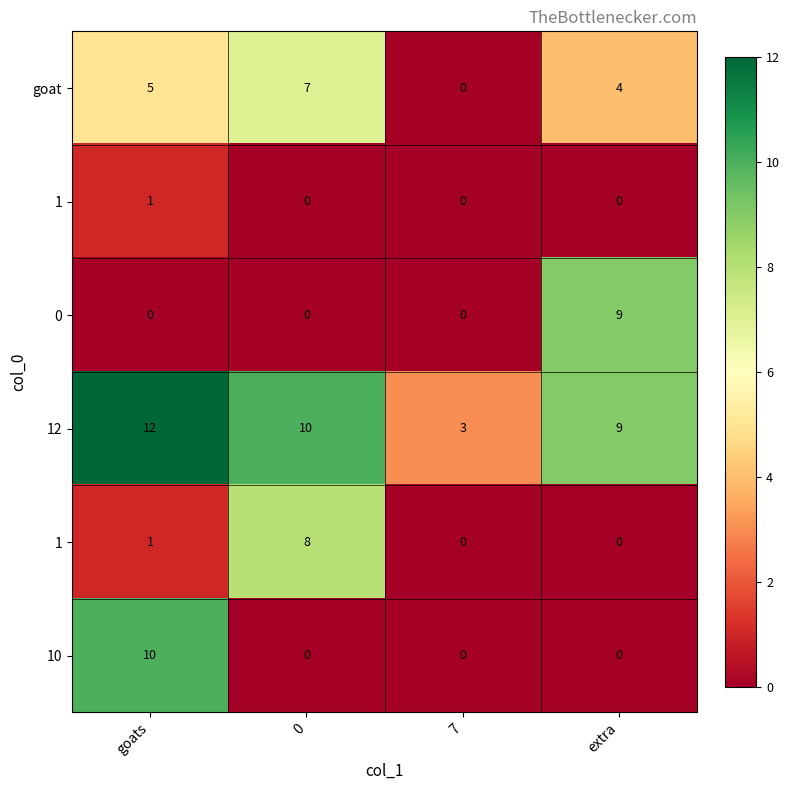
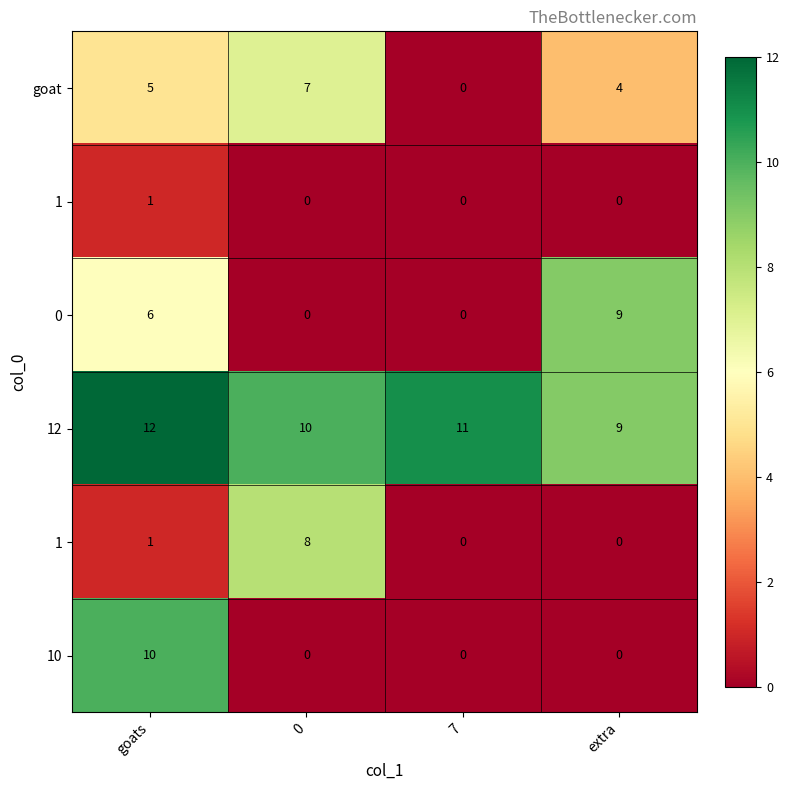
  {
    "goat": {
      "goats": 5,
      "0": 7,
      "7": 0,
      "extra": 4
    },
    "0": {
-     "goats": 0,
+     "goats": 6,
      "0": 0,
      "7": 0,
      "extra": 9
    },
    "12": {
      "goats": 12,
      "0": 10,
-     "7": 3,
+     "7": 11,
      "extra": 9
    },
    "10": {
      "goats": 10,
      "0": 0,
      "7": 0,
      "extra": 0
    }
  }
